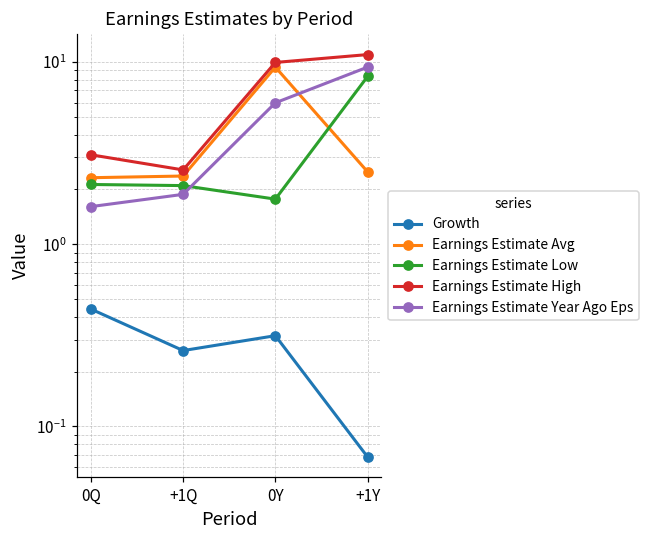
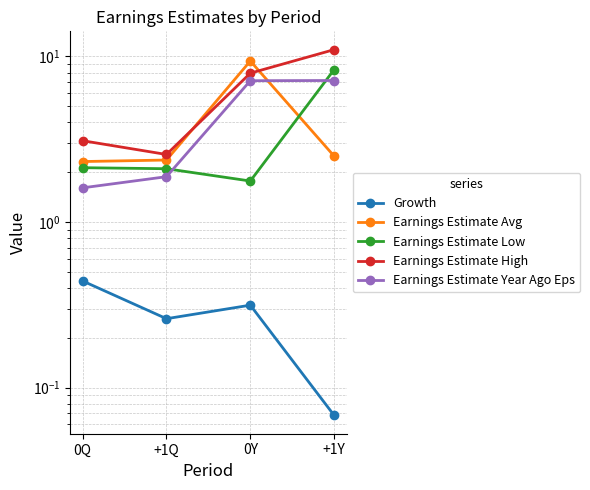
  {
    "Growth": {
      "0Q": 0.44,
      "+1Q": 0.26,
      "0Y": 0.32,
      "+1Y": 0.068
    },
    "Earnings Estimate Avg": {
      "0Q": 2.3,
      "+1Q": 2.4,
      "0Y": 9,
      "+1Y": 2.5
    },
    "Earnings Estimate Low": {
      "0Q": 2.1,
      "+1Q": 2.1,
      "0Y": 1.8,
      "+1Y": 8
    },
    "Earnings Estimate High": {
      "0Q": 3,
      "+1Q": 2.6,
-     "0Y": 10,
+     "0Y": 8,
      "+1Y": 11
    },
    "Earnings Estimate Year Ago Eps": {
      "0Q": 1.6,
      "+1Q": 1.9,
-     "0Y": 6.0,
-     "+1Y": 9
+     "0Y": 7.1,
+     "+1Y": 7.2
    }
  }
